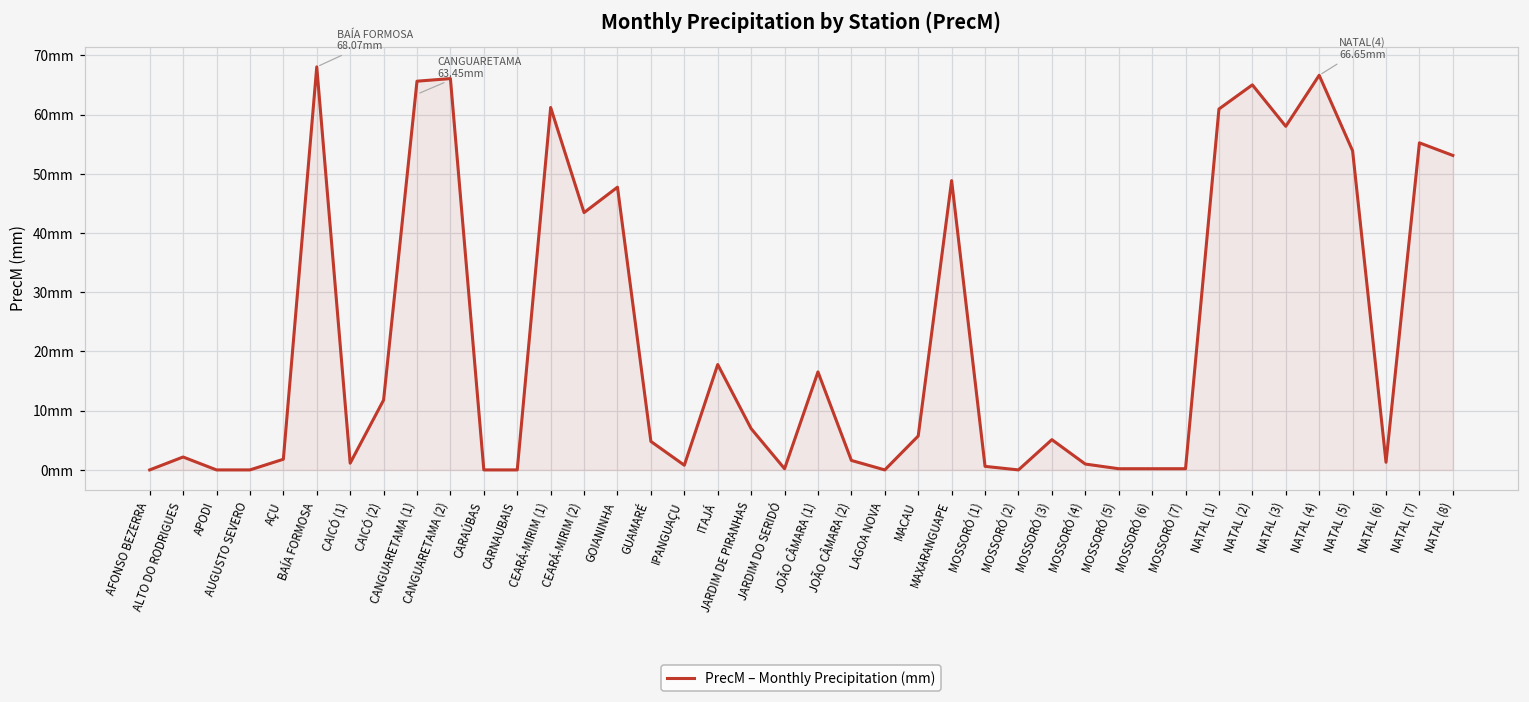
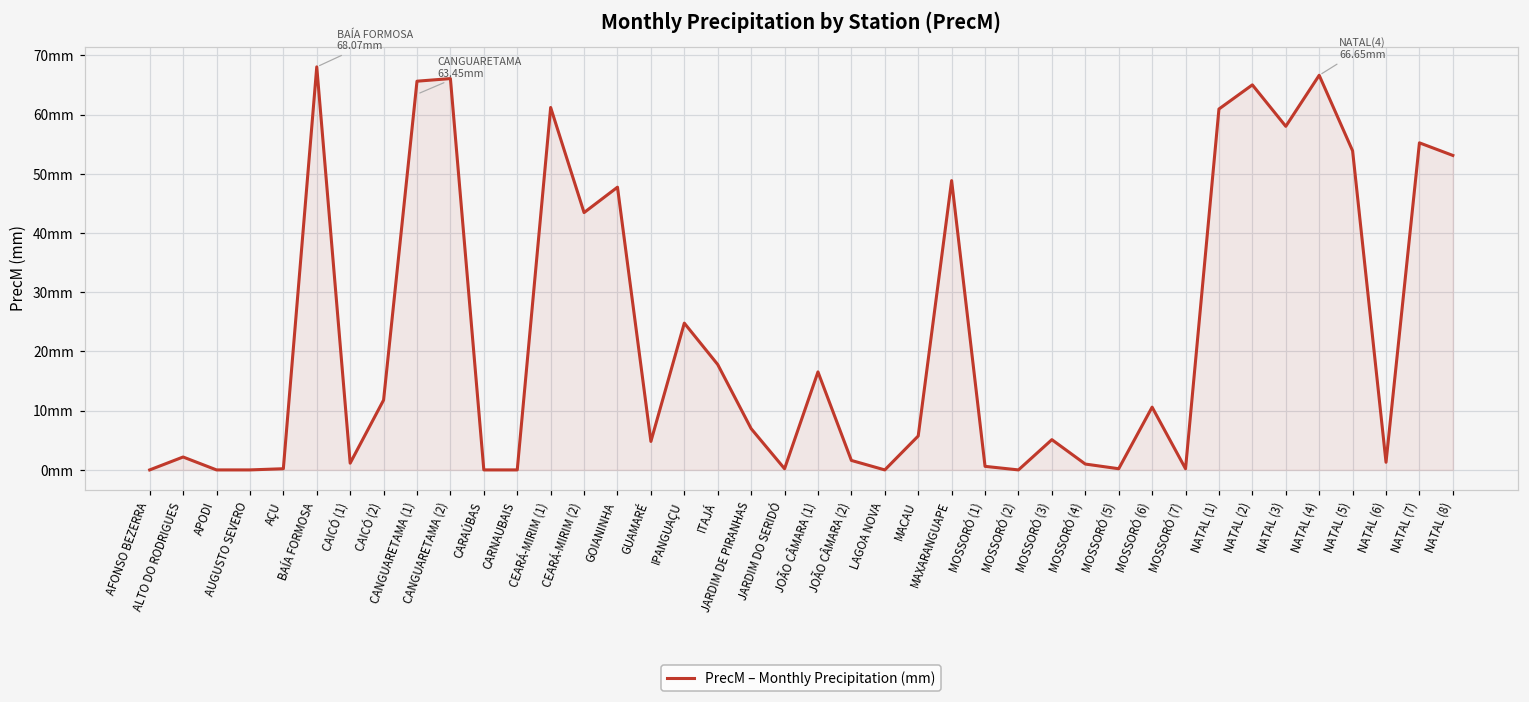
  {
    "AFONSO BEZERRA": "0mm",
    "ALTO DO RODRIGUES": "2mm",
    "APODI": "0mm",
    "AUGUSTO SEVERO": "0mm",
-   "AÇU": "2mm",
+   "AÇU": "0mm",
    "CAICÓ (1)": "1mm",
    "CAICÓ (2)": "12mm",
    "CANGUARETAMA (1)": "66mm",
    "CARAÚBAS": "0mm",
    "CARNAUBAIS": "0mm",
    "CEARÁ-MIRIM (1)": "61mm",
    "CEARÁ-MIRIM (2)": "43mm",
    "GOIANINHA": "48mm",
    "GUAMARÉ": "5mm",
-   "IPANGUAÇU": "1mm",
+   "IPANGUAÇU": "25mm",
    "ITAJÁ": "18mm",
    "JARDIM DE PIRANHAS": "7mm",
    "JARDIM DO SERIDÓ": "0mm",
    "JOÃO CÂMARA (1)": "17mm",
    "JOÃO CÂMARA (2)": "2mm",
    "LAGOA NOVA": "0mm",
    "MACAU": "6mm",
    "MAXARANGUAPE": "49mm",
    "MOSSORÓ (1)": "1mm",
    "MOSSORÓ (2)": "0mm",
    "MOSSORÓ (3)": "5mm",
    "MOSSORÓ (4)": "1mm",
    "MOSSORÓ (5)": "0mm",
-   "MOSSORÓ (6)": "0mm",
+   "MOSSORÓ (6)": "11mm",
    "MOSSORÓ (7)": "0mm",
    "NATAL (1)": "61mm",
    "NATAL (2)": "65mm",
    "NATAL (3)": "58mm",
    "NATAL (5)": "54mm",
    "NATAL (6)": "1mm",
    "NATAL (7)": "55mm",
    "NATAL (8)": "53mm"
  }
